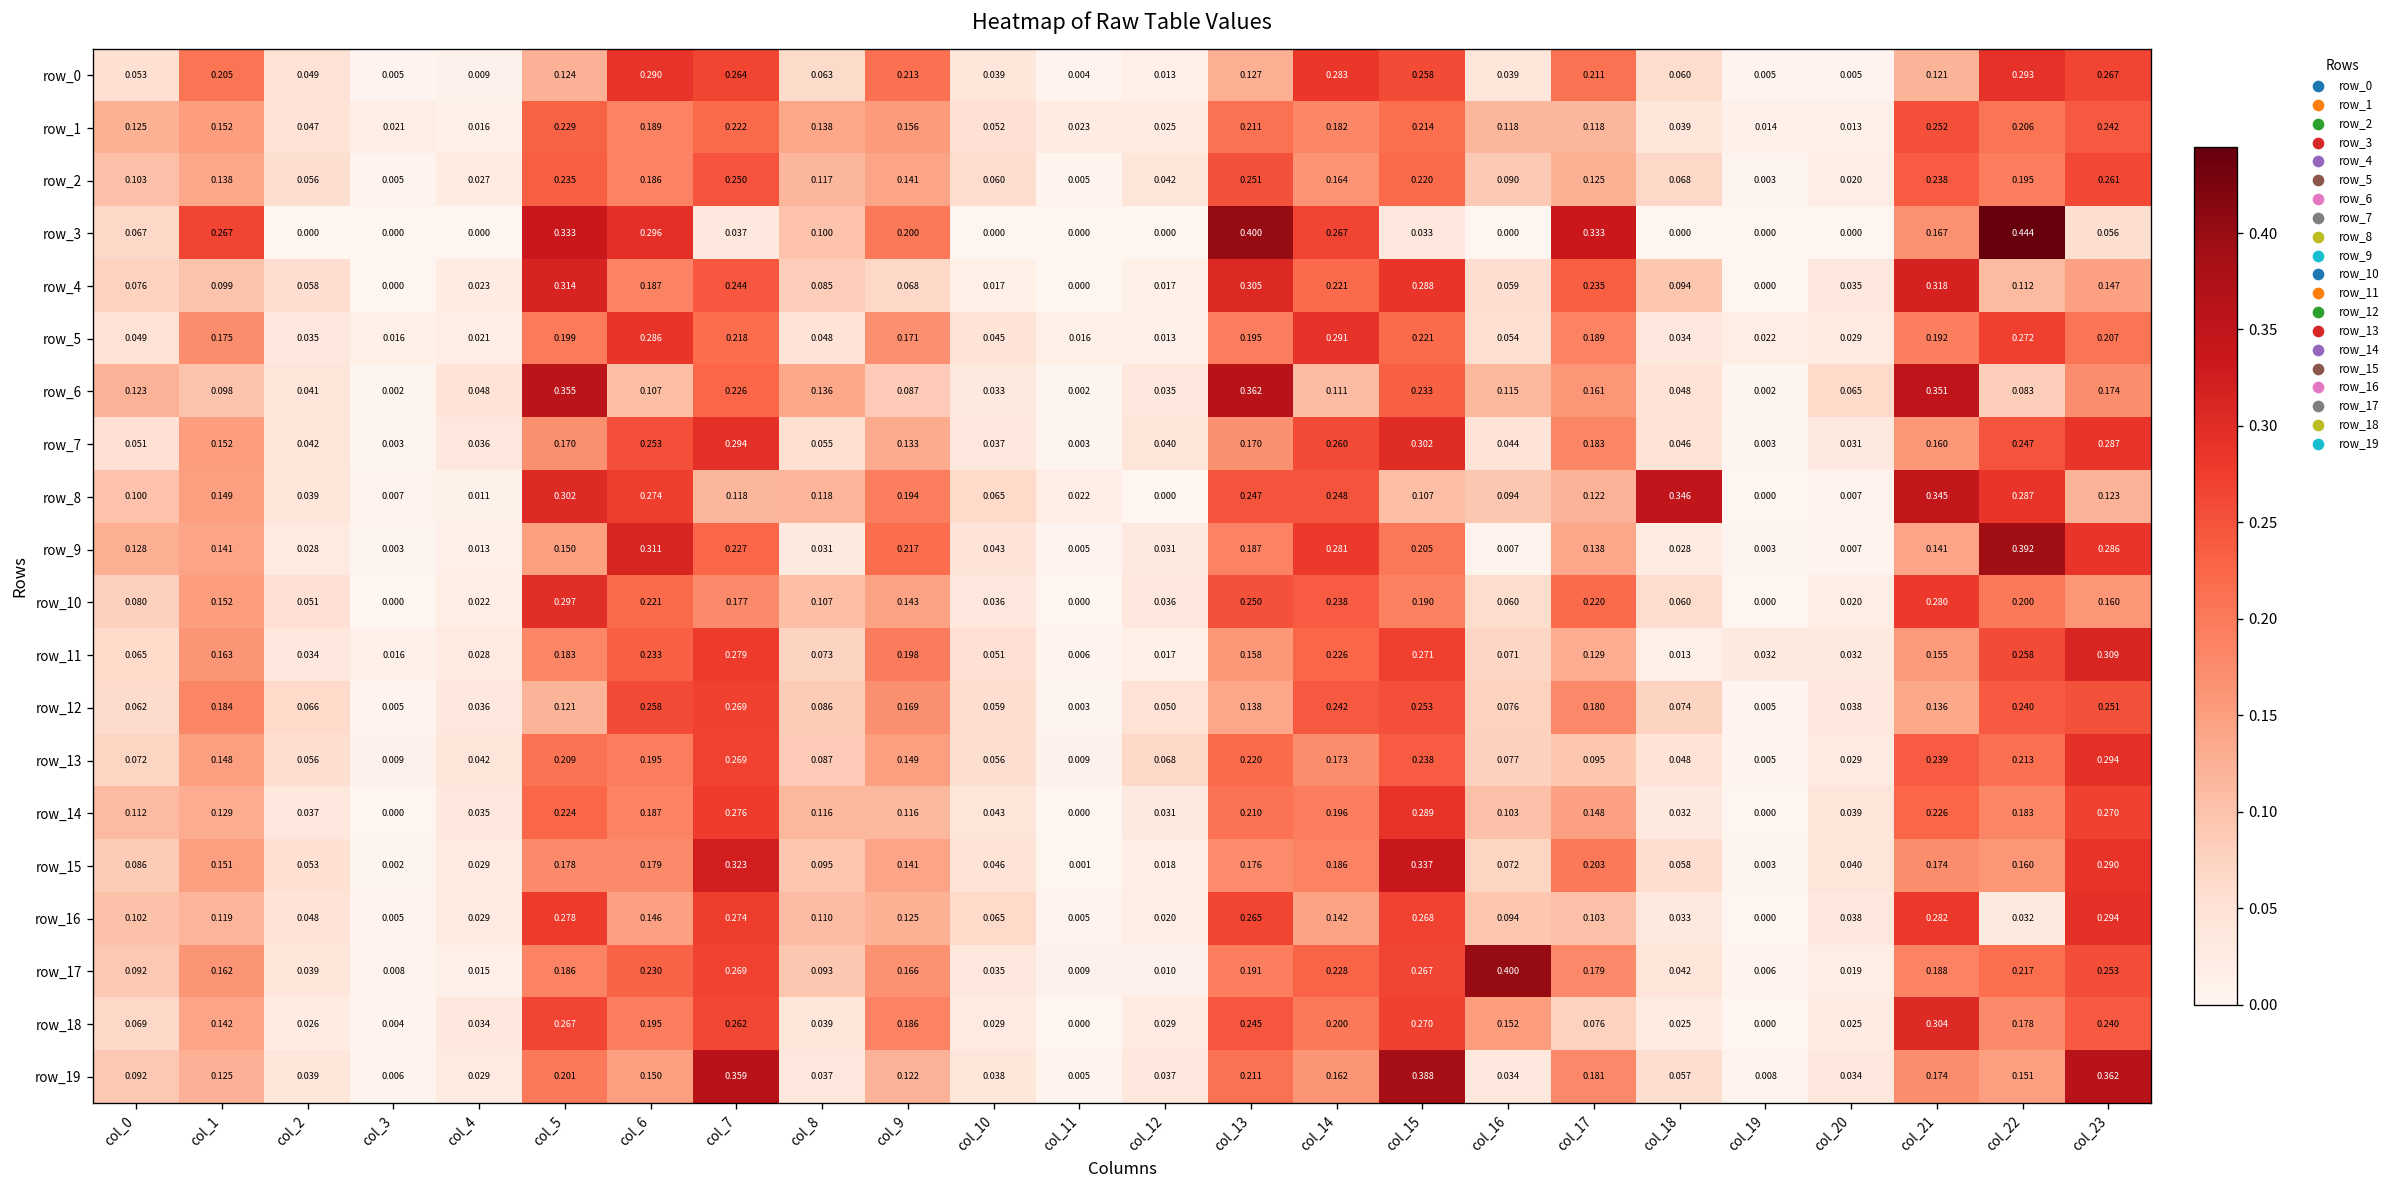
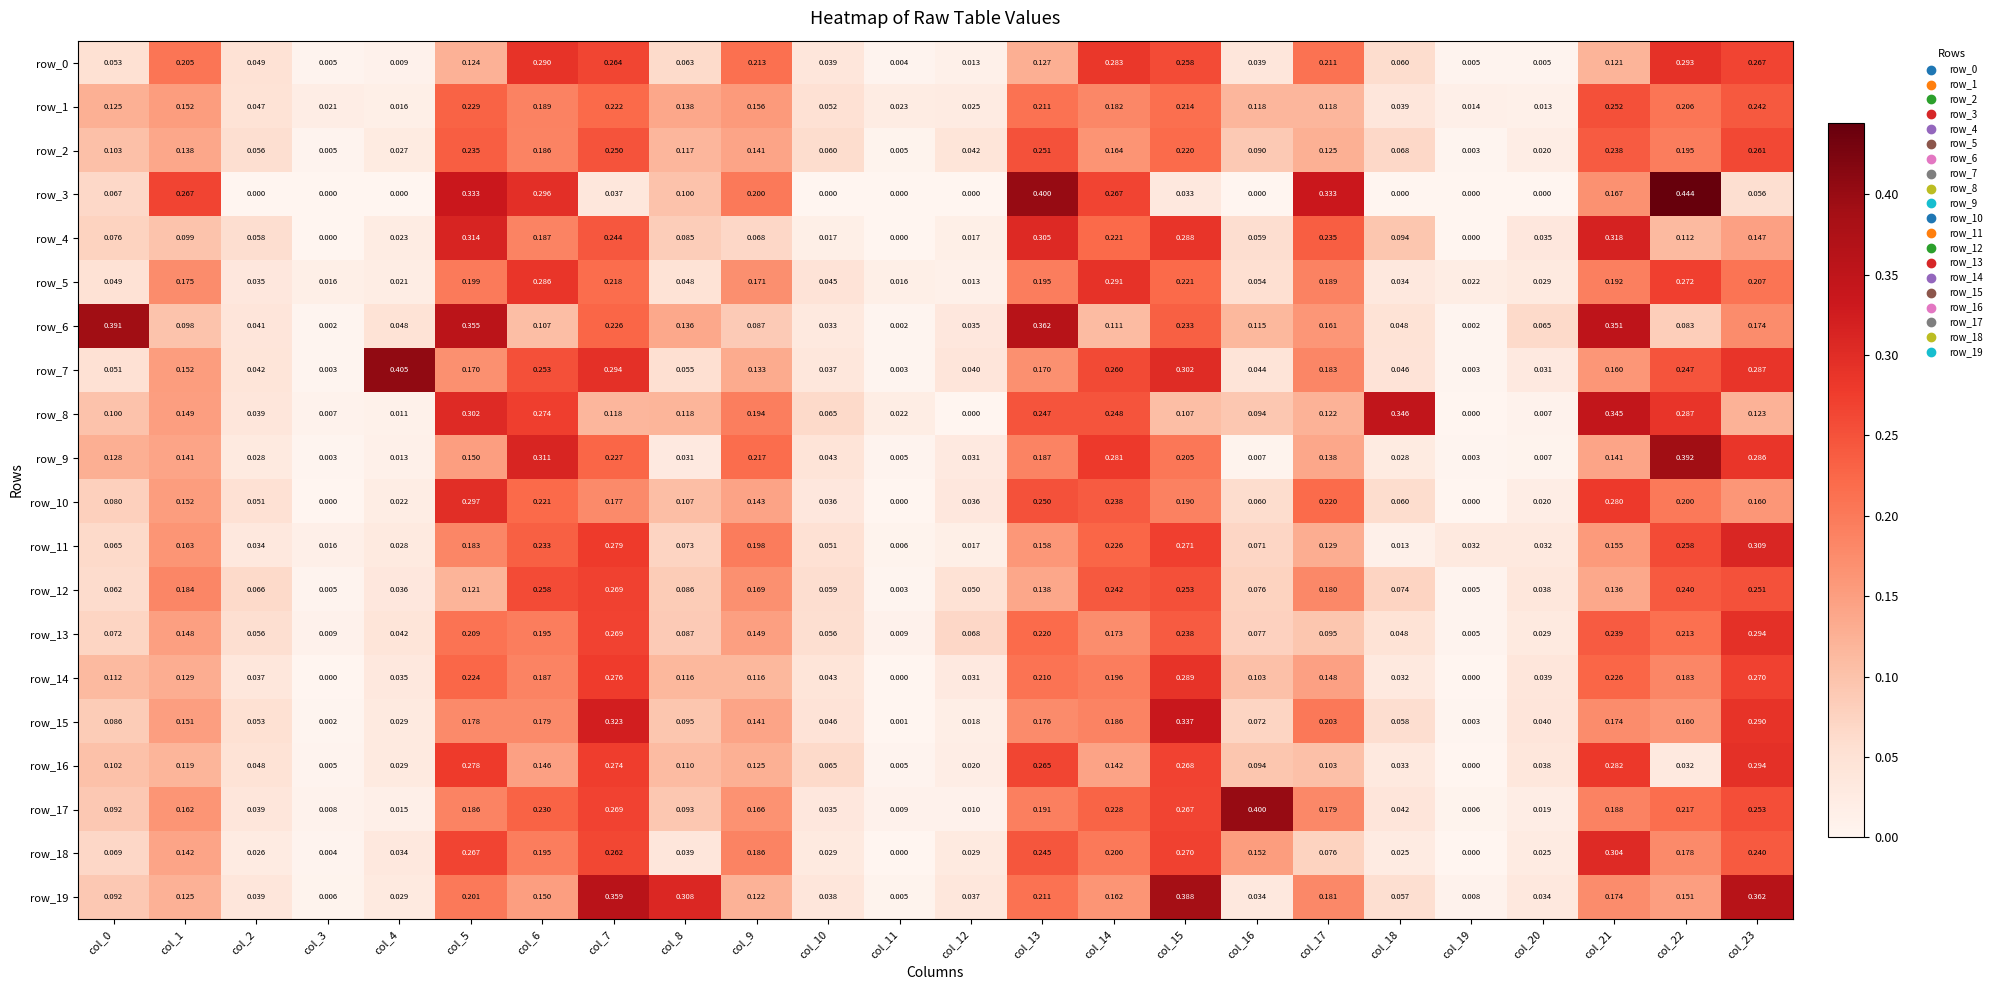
  {
    "row_6": {
-     "col_0": 0.123,
+     "col_0": 0.391,
      "col_1": 0.098,
      "col_2": 0.041,
      "col_3": 0.002,
      "col_4": 0.048,
      "col_5": 0.355,
      "col_6": 0.107,
      "col_7": 0.226,
      "col_8": 0.136,
      "col_9": 0.087,
      "col_10": 0.033,
      "col_11": 0.002,
      "col_12": 0.035,
      "col_13": 0.362,
      "col_14": 0.111,
      "col_15": 0.233,
      "col_16": 0.115,
      "col_17": 0.161,
      "col_18": 0.048,
      "col_19": 0.002,
      "col_20": 0.065,
      "col_21": 0.351,
      "col_22": 0.083,
      "col_23": 0.174
    },
    "row_7": {
      "col_0": 0.051,
      "col_1": 0.152,
      "col_2": 0.042,
      "col_3": 0.003,
-     "col_4": 0.036,
+     "col_4": 0.405,
      "col_5": 0.170,
      "col_6": 0.253,
      "col_7": 0.294,
      "col_8": 0.055,
      "col_9": 0.133,
      "col_10": 0.037,
      "col_11": 0.003,
      "col_12": 0.040,
      "col_13": 0.170,
      "col_14": 0.260,
      "col_15": 0.302,
      "col_16": 0.044,
      "col_17": 0.183,
      "col_18": 0.046,
      "col_19": 0.003,
      "col_20": 0.031,
      "col_21": 0.160,
      "col_22": 0.247,
      "col_23": 0.287
    },
    "row_19": {
      "col_0": 0.092,
      "col_1": 0.125,
      "col_2": 0.039,
      "col_3": 0.006,
      "col_4": 0.029,
      "col_5": 0.201,
      "col_6": 0.150,
      "col_7": 0.359,
-     "col_8": 0.037,
+     "col_8": 0.308,
      "col_9": 0.122,
      "col_10": 0.038,
      "col_11": 0.005,
      "col_12": 0.037,
      "col_13": 0.211,
      "col_14": 0.162,
      "col_15": 0.388,
      "col_16": 0.034,
      "col_17": 0.181,
      "col_18": 0.057,
      "col_19": 0.008,
      "col_20": 0.034,
      "col_21": 0.174,
      "col_22": 0.151,
      "col_23": 0.362
    }
  }
